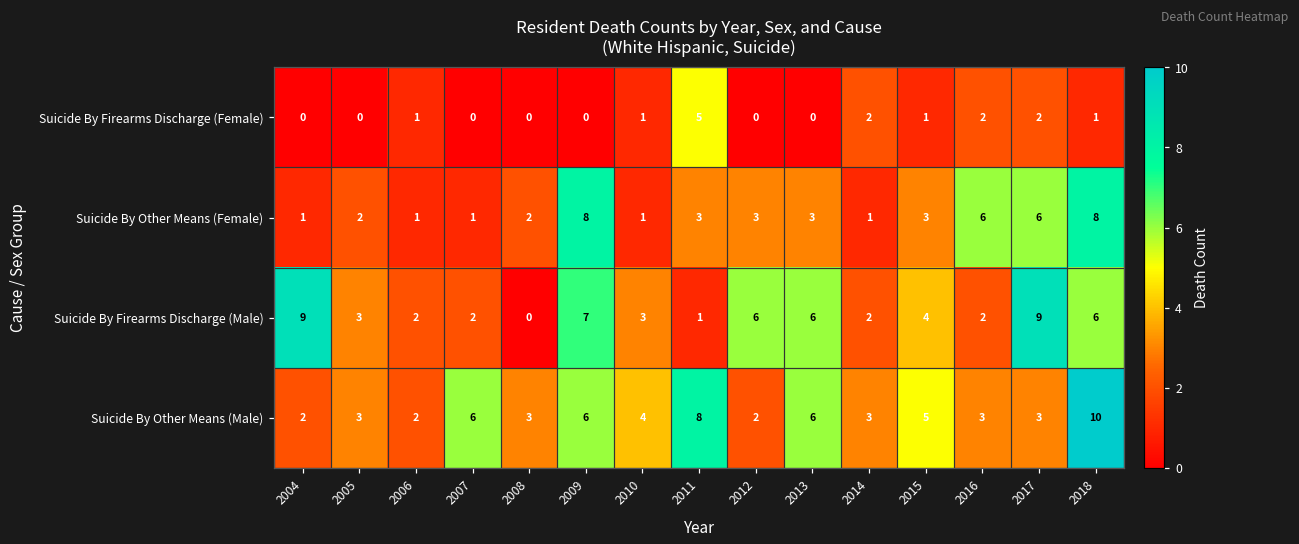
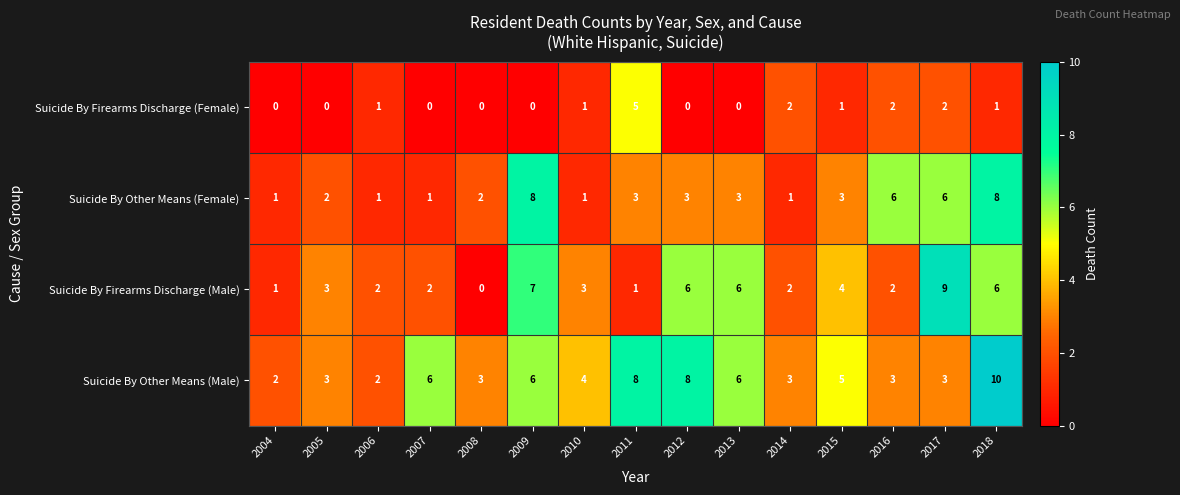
  {
    "Suicide By Firearms Discharge (Female)": {
      "2004": 0,
      "2005": 0,
      "2006": 1,
      "2007": 0,
      "2008": 0,
      "2009": 0,
      "2010": 1,
      "2011": 5,
      "2012": 0,
      "2013": 0,
      "2014": 2,
      "2015": 1,
      "2016": 2,
      "2017": 2,
      "2018": 1
    },
    "Suicide By Other Means (Female)": {
      "2004": 1,
      "2005": 2,
      "2006": 1,
      "2007": 1,
      "2008": 2,
      "2009": 8,
      "2010": 1,
      "2011": 3,
      "2012": 3,
      "2013": 3,
      "2014": 1,
      "2015": 3,
      "2016": 6,
      "2017": 6,
      "2018": 8
    },
    "Suicide By Firearms Discharge (Male)": {
-     "2004": 9,
+     "2004": 1,
      "2005": 3,
      "2006": 2,
      "2007": 2,
      "2008": 0,
      "2009": 7,
      "2010": 3,
      "2011": 1,
      "2012": 6,
      "2013": 6,
      "2014": 2,
      "2015": 4,
      "2016": 2,
      "2017": 9,
      "2018": 6
    },
    "Suicide By Other Means (Male)": {
      "2004": 2,
      "2005": 3,
      "2006": 2,
      "2007": 6,
      "2008": 3,
      "2009": 6,
      "2010": 4,
      "2011": 8,
-     "2012": 2,
+     "2012": 8,
      "2013": 6,
      "2014": 3,
      "2015": 5,
      "2016": 3,
      "2017": 3,
      "2018": 10
    }
  }
